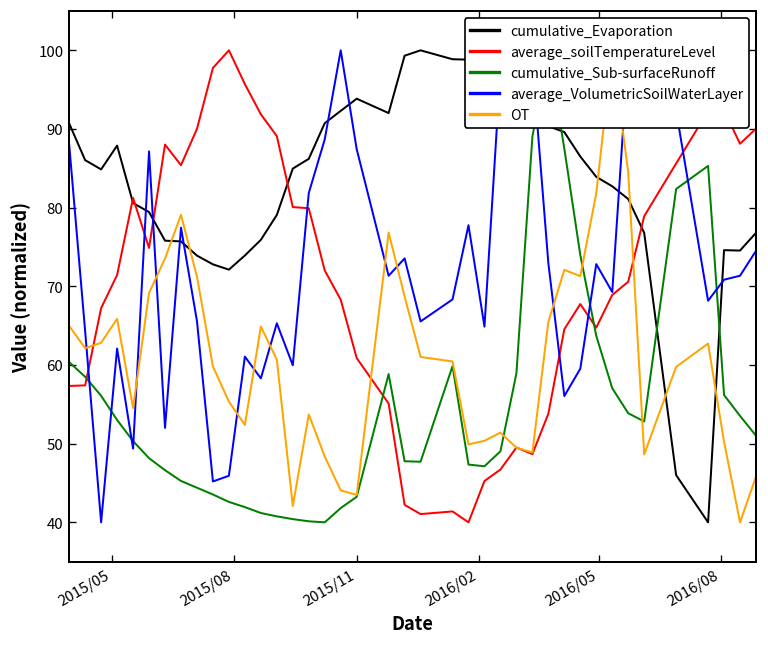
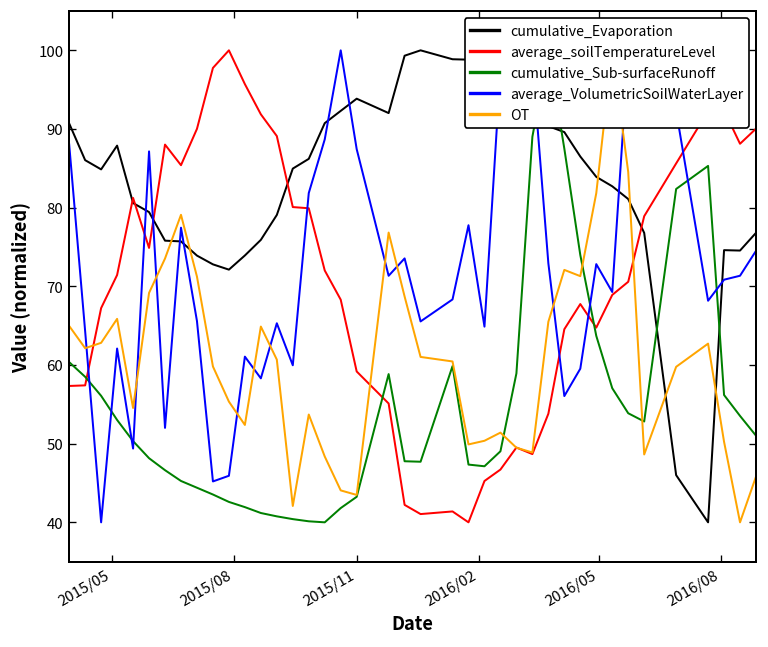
  {
    "cumulative_Evaporation": {
      "2015/11": 94
    },
    "average_soilTemperatureLevel": {
-     "2015/11": 61
+     "2015/11": 59
    },
    "average_VolumetricSoilWaterLayer": {
      "2015/11": 87
    }
  }
